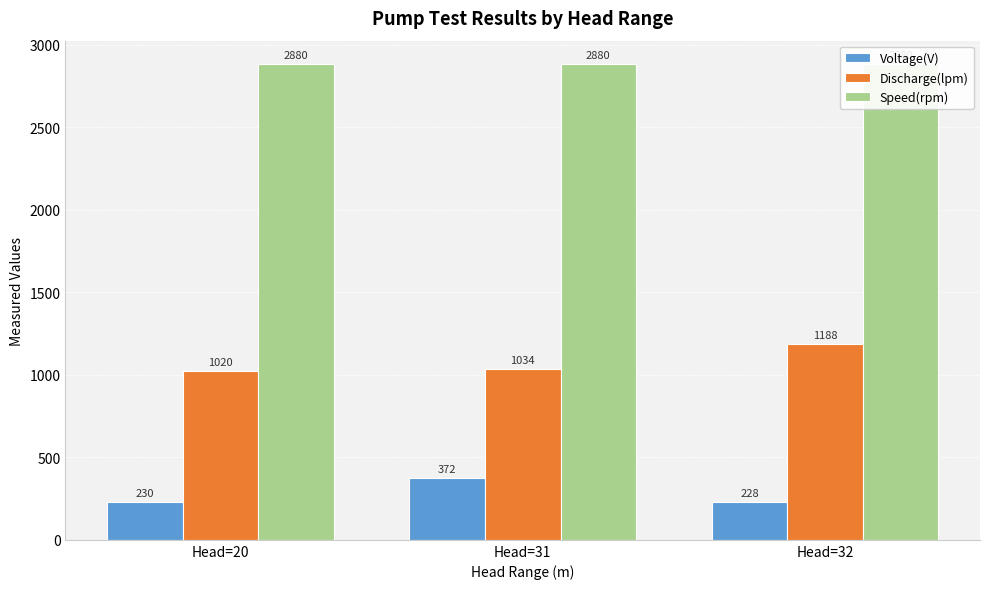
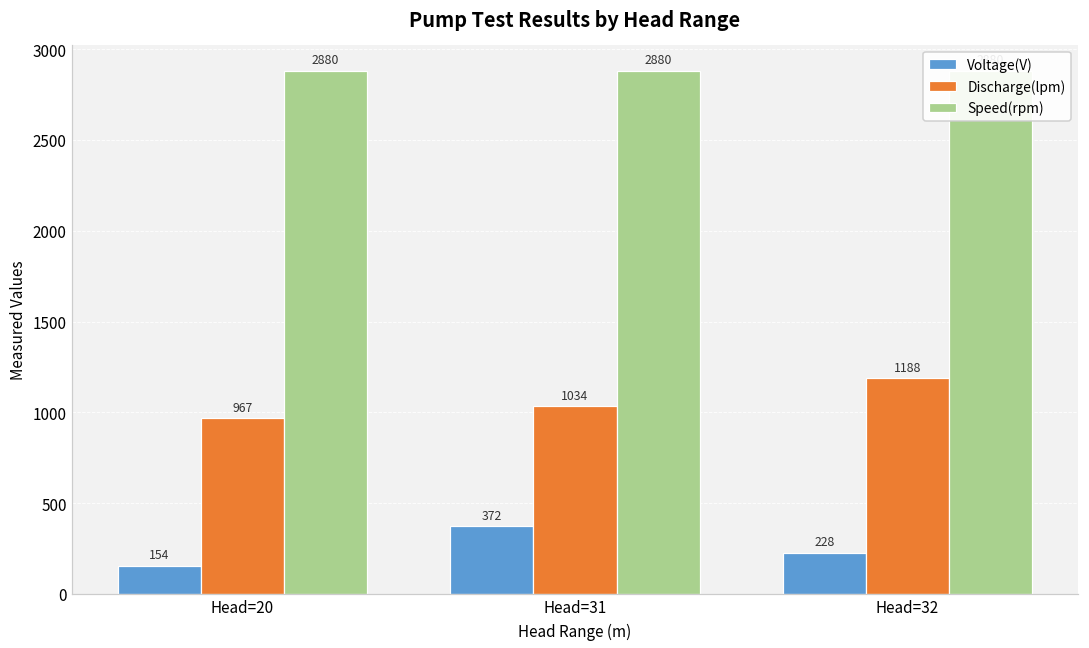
  {
    "Voltage(V)": {
-     "Head=20": 230,
+     "Head=20": 154,
      "Head=31": 372,
      "Head=32": 228
    },
    "Discharge(lpm)": {
-     "Head=20": 1020,
+     "Head=20": 967,
      "Head=31": 1034,
      "Head=32": 1188
    },
    "Speed(rpm)": {
      "Head=20": 2880,
      "Head=31": 2880
    }
  }
